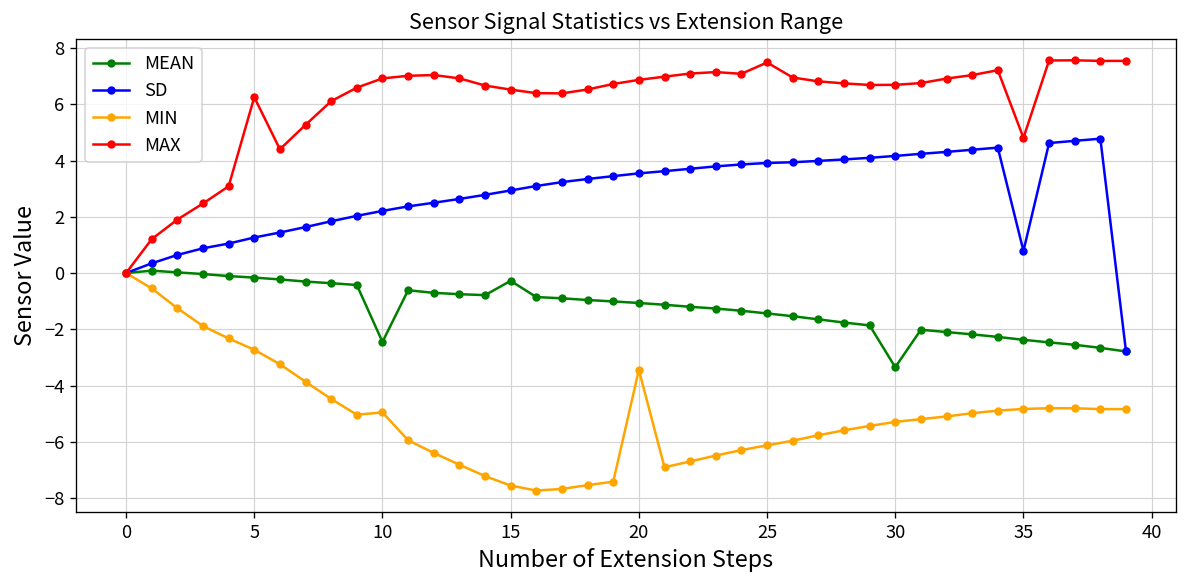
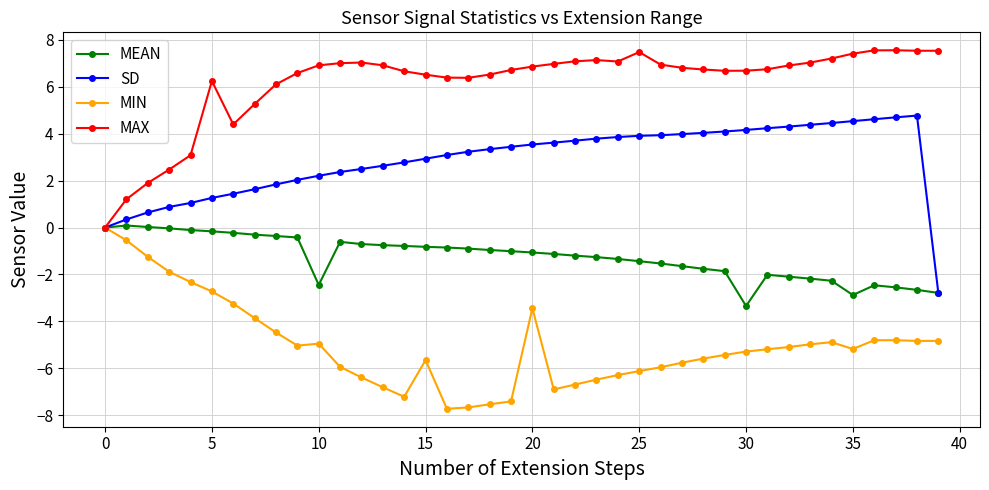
  {
    "MEAN": {
      "5": -0.2,
      "10": -2.4,
-     "15": -0.3,
+     "15": -0.8,
      "20": -1.1,
      "25": -1.4,
      "30": -3.3,
-     "35": -2.4
+     "35": -2.9
    },
    "SD": {
      "5": 1.3,
      "10": 2.2,
      "15": 2.9,
      "20": 3.5,
      "25": 3.9,
      "30": 4.2,
-     "35": 0.8
+     "35": 4.5
    },
    "MIN": {
      "5": -2.7,
      "10": -5.0,
-     "15": -7.6,
+     "15": -5.7,
      "20": -3.4,
      "25": -6.1,
      "30": -5.3,
-     "35": -4.8
+     "35": -5.2
    },
    "MAX": {
      "5": 6.2,
      "10": 6.9,
      "15": 6.5,
      "20": 6.9,
      "25": 7.5,
      "30": 6.7,
-     "35": 4.8
+     "35": 7.4
    }
  }
